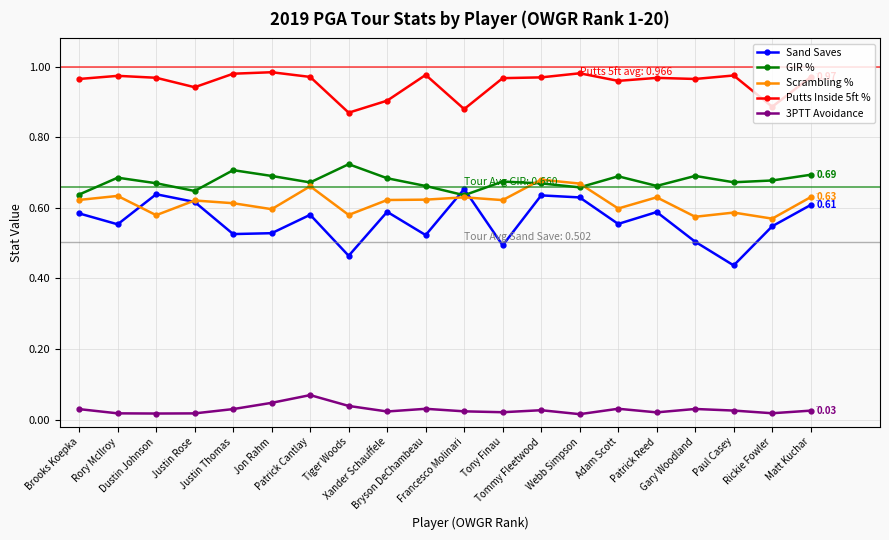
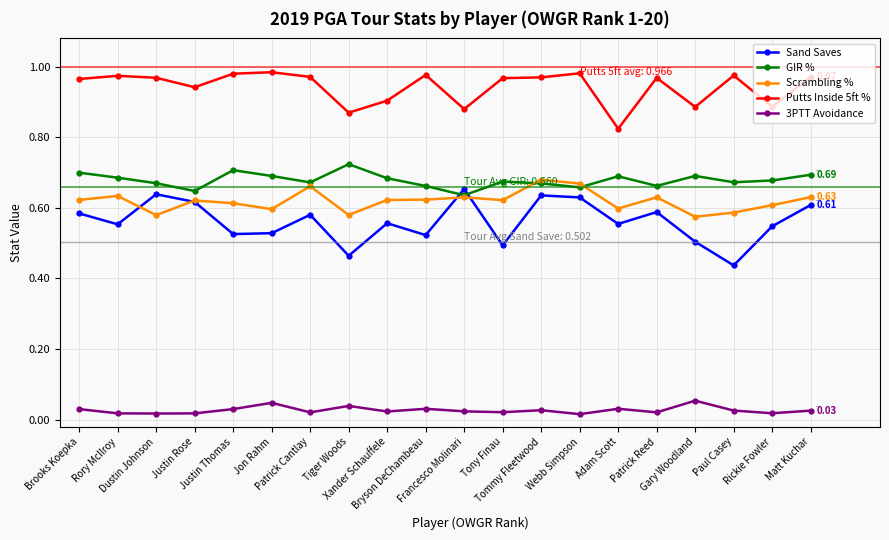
  {
    "Sand Saves": {
      "Brooks Koepka": 0.58,
      "Rory McIlroy": 0.55,
      "Dustin Johnson": 0.64,
      "Justin Thomas": 0.53,
      "Jon Rahm": 0.53,
      "Patrick Cantlay": 0.58,
      "Tiger Woods": 0.46,
-     "Xander Schauffele": 0.59,
+     "Xander Schauffele": 0.56,
      "Bryson DeChambeau": 0.52,
      "Francesco Molinari": 0.65,
      "Tommy Fleetwood": 0.64,
      "Webb Simpson": 0.63,
      "Adam Scott": 0.55,
      "Patrick Reed": 0.59,
      "Gary Woodland": 0.50,
      "Paul Casey": 0.44,
      "Rickie Fowler": 0.55
    },
    "GIR %": {
-     "Brooks Koepka": 0.64,
+     "Brooks Koepka": 0.70,
      "Rory McIlroy": 0.69,
      "Dustin Johnson": 0.67,
      "Justin Rose": 0.65,
      "Justin Thomas": 0.71,
      "Jon Rahm": 0.69,
      "Patrick Cantlay": 0.67,
      "Tiger Woods": 0.72,
      "Xander Schauffele": 0.68,
      "Bryson DeChambeau": 0.66,
      "Webb Simpson": 0.66,
      "Adam Scott": 0.69,
      "Patrick Reed": 0.66,
      "Gary Woodland": 0.69,
      "Paul Casey": 0.67,
      "Rickie Fowler": 0.68
    },
    "Scrambling %": {
      "Brooks Koepka": 0.62,
      "Rory McIlroy": 0.63,
      "Dustin Johnson": 0.58,
      "Justin Thomas": 0.61,
      "Jon Rahm": 0.60,
      "Patrick Cantlay": 0.66,
      "Tiger Woods": 0.58,
      "Xander Schauffele": 0.62,
      "Bryson DeChambeau": 0.62,
      "Tony Finau": 0.62,
      "Webb Simpson": 0.67,
      "Adam Scott": 0.60,
      "Patrick Reed": 0.63,
      "Gary Woodland": 0.57,
      "Paul Casey": 0.59,
-     "Rickie Fowler": 0.57
+     "Rickie Fowler": 0.61
    },
    "Putts Inside 5ft %": {
      "Brooks Koepka": 0.97,
      "Rory McIlroy": 0.97,
      "Dustin Johnson": 0.97,
      "Justin Rose": 0.94,
      "Justin Thomas": 0.98,
      "Jon Rahm": 0.98,
      "Patrick Cantlay": 0.97,
      "Tiger Woods": 0.87,
      "Xander Schauffele": 0.90,
      "Bryson DeChambeau": 0.98,
      "Francesco Molinari": 0.88,
      "Tony Finau": 0.97,
      "Tommy Fleetwood": 0.97,
-     "Adam Scott": 0.96,
-     "Gary Woodland": 0.97,
+     "Adam Scott": 0.82,
+     "Gary Woodland": 0.89,
      "Paul Casey": 0.98
    },
    "3PTT Avoidance": {
      "Brooks Koepka": 0.03,
      "Rory McIlroy": 0.02,
      "Dustin Johnson": 0.02,
      "Justin Rose": 0.02,
      "Justin Thomas": 0.03,
      "Jon Rahm": 0.05,
-     "Patrick Cantlay": 0.07,
+     "Patrick Cantlay": 0.02,
      "Tiger Woods": 0.04,
      "Xander Schauffele": 0.02,
      "Bryson DeChambeau": 0.03,
      "Francesco Molinari": 0.02,
      "Tony Finau": 0.02,
      "Tommy Fleetwood": 0.03,
      "Webb Simpson": 0.02,
      "Adam Scott": 0.03,
      "Patrick Reed": 0.02,
-     "Gary Woodland": 0.03,
+     "Gary Woodland": 0.05,
      "Paul Casey": 0.03,
      "Rickie Fowler": 0.02
    }
  }
